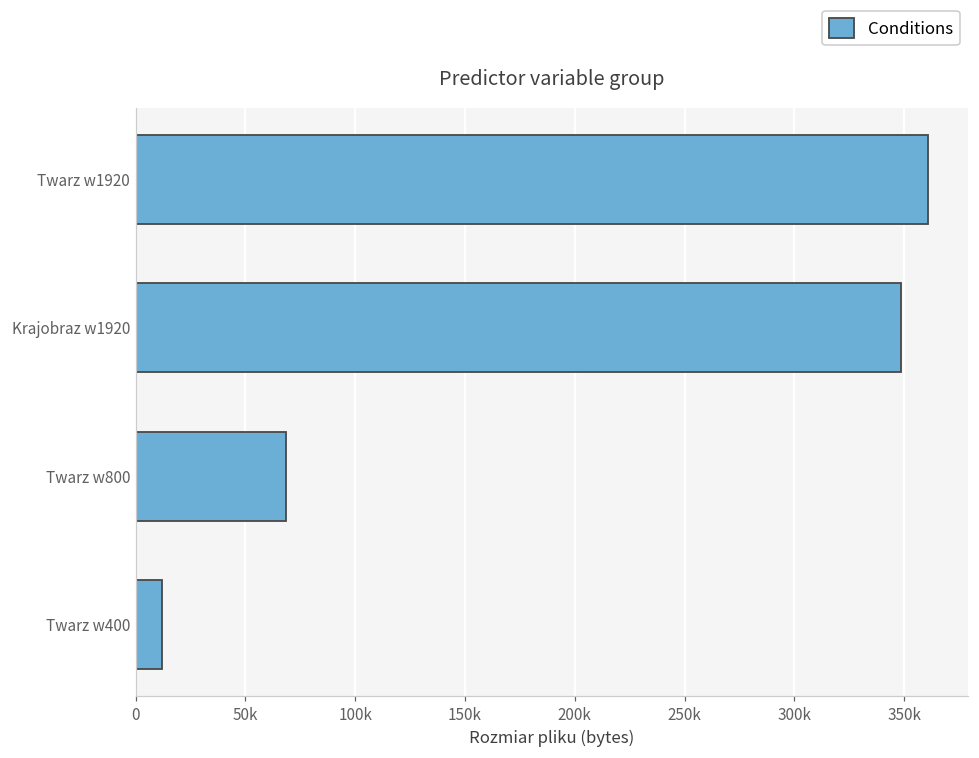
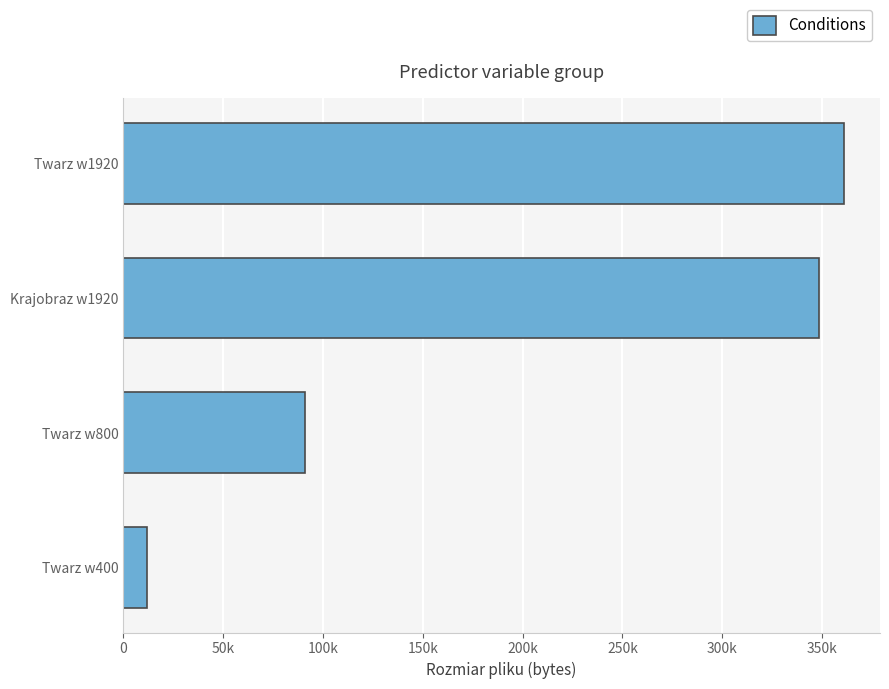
  {
    "Twarz w1920": 361000,
    "Krajobraz w1920": 348000,
-   "Twarz w800": 68000,
+   "Twarz w800": 91000,
    "Twarz w400": 12000
  }
